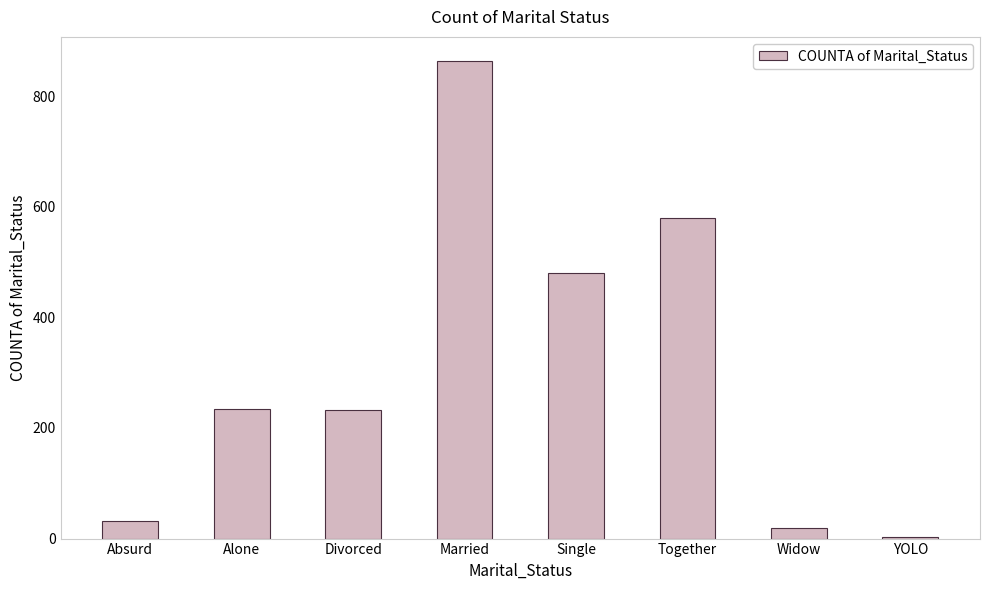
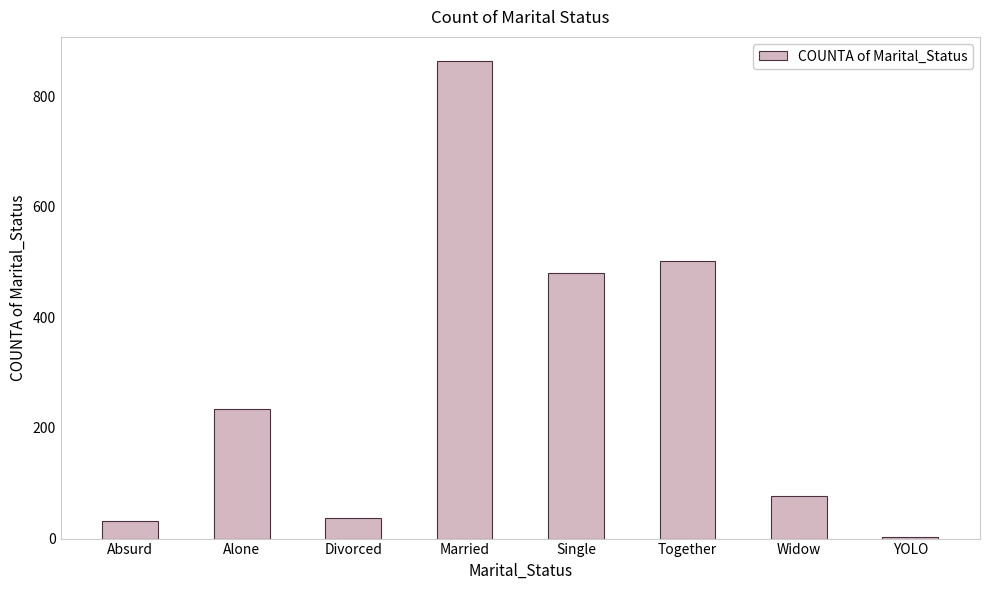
  {
    "Absurd": 30,
    "Alone": 240,
-   "Divorced": 230,
+   "Divorced": 40,
    "Married": 860,
    "Single": 480,
-   "Together": 580,
-   "Widow": 20
+   "Together": 500,
+   "Widow": 80
  }
